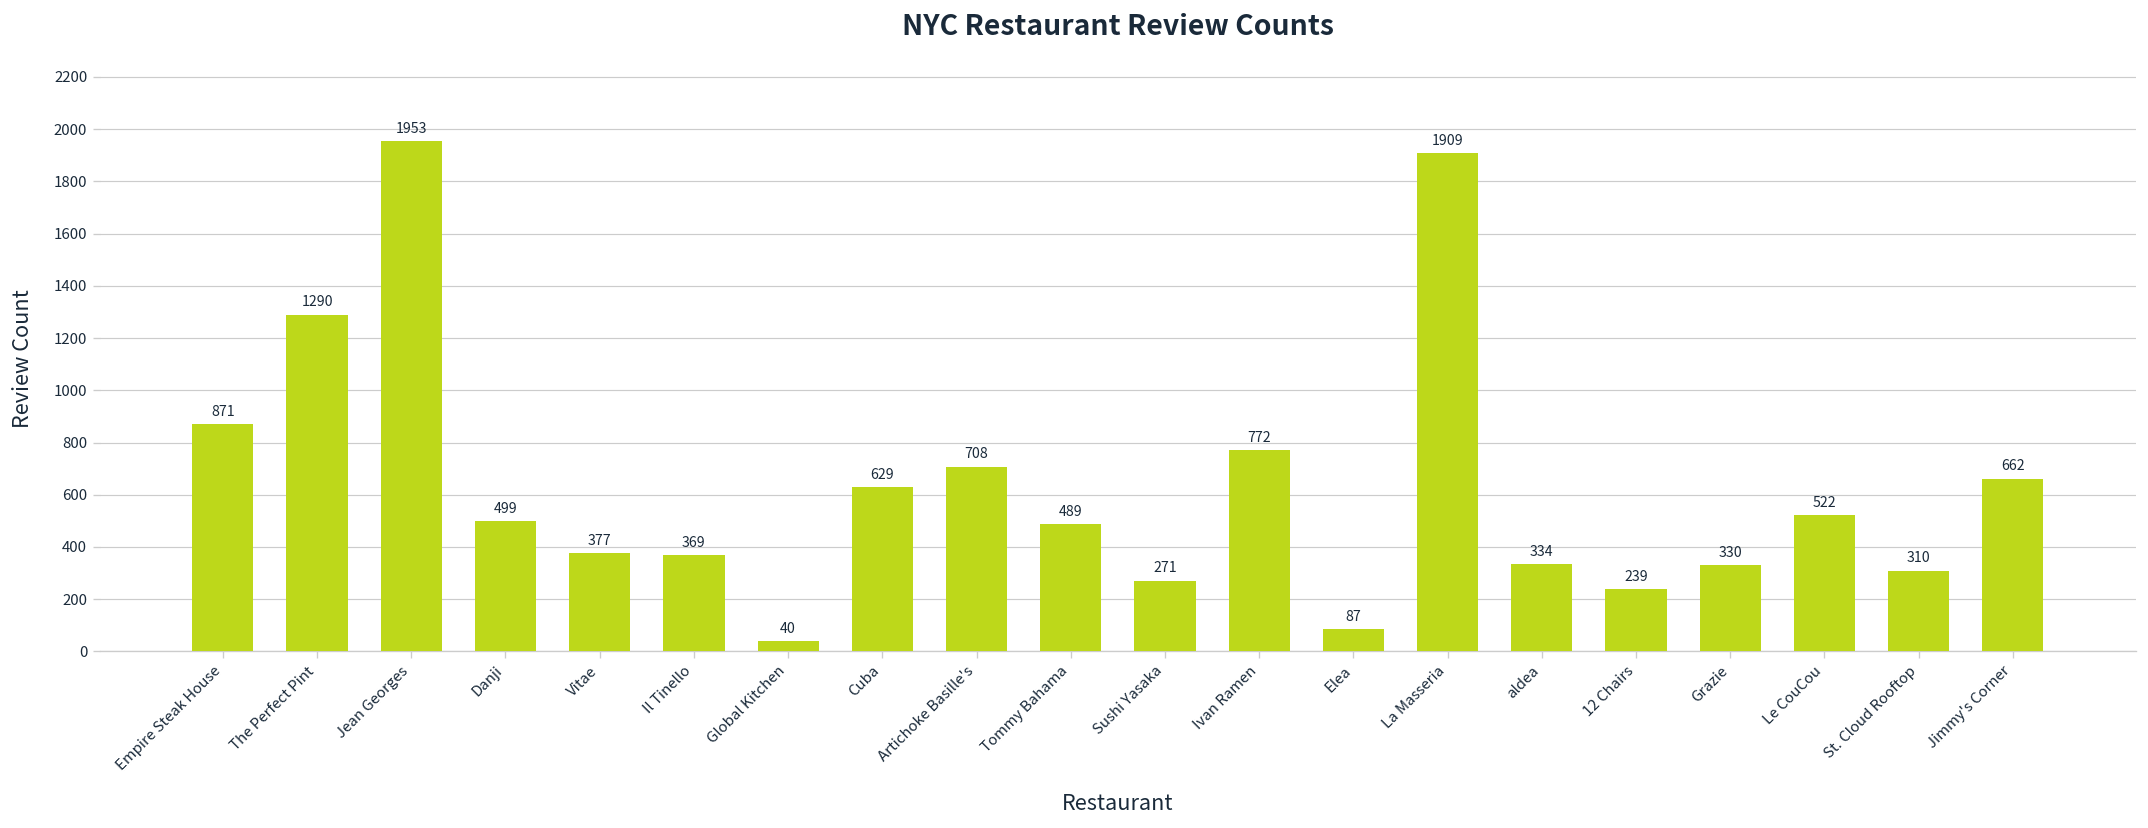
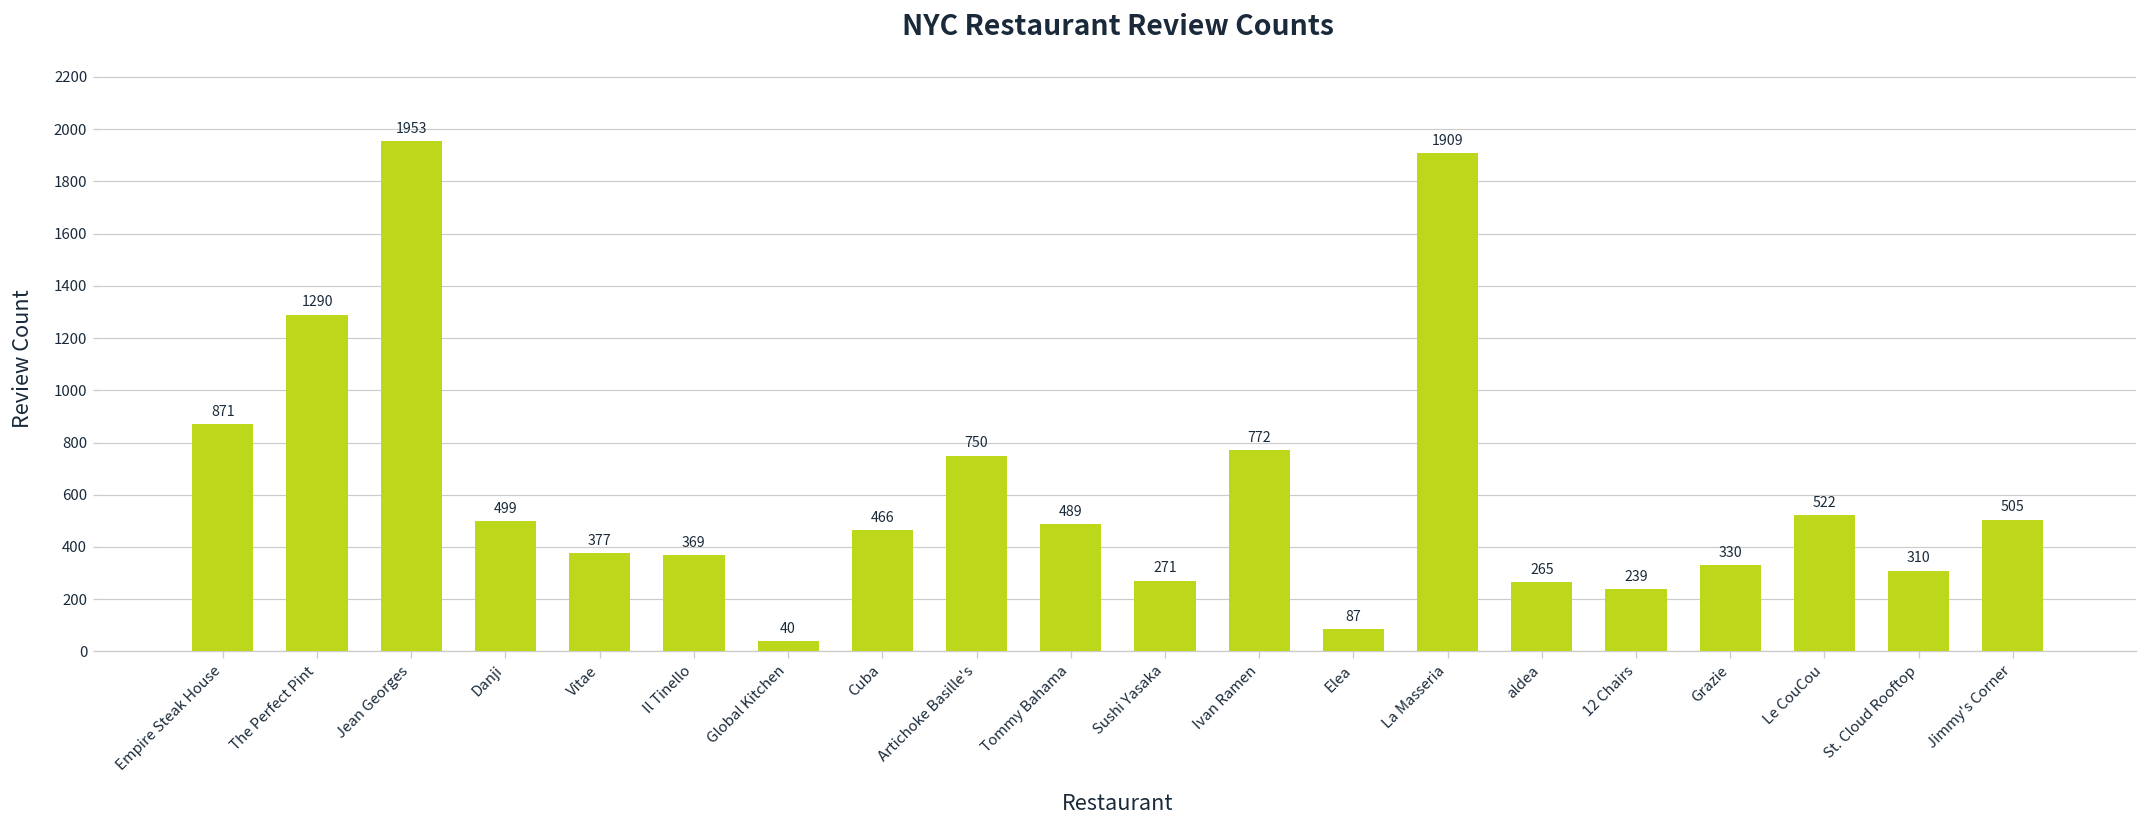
  {
    "Empire Steak House": 871,
    "The Perfect Pint": 1290,
    "Jean Georges": 1953,
    "Danji": 499,
    "Vitae": 377,
    "Il Tinello": 369,
    "Global Kitchen": 40,
-   "Cuba": 629,
-   "Artichoke Basille's": 708,
+   "Cuba": 466,
+   "Artichoke Basille's": 750,
    "Tommy Bahama": 489,
    "Sushi Yasaka": 271,
    "Ivan Ramen": 772,
    "Elea": 87,
    "La Masseria": 1909,
-   "aldea": 334,
+   "aldea": 265,
    "12 Chairs": 239,
    "Grazie": 330,
    "Le CouCou": 522,
    "St. Cloud Rooftop": 310,
-   "Jimmy's Corner": 662
+   "Jimmy's Corner": 505
  }
